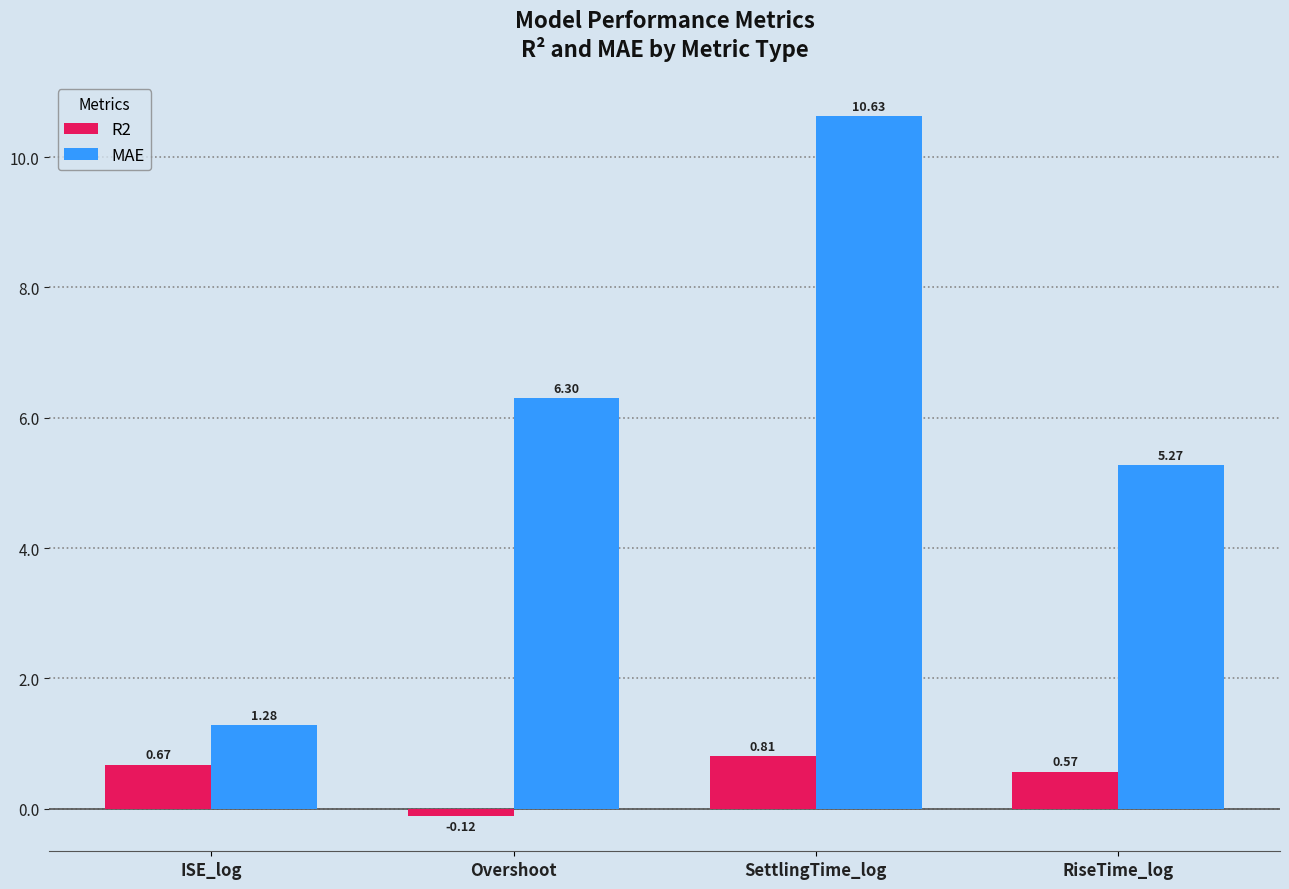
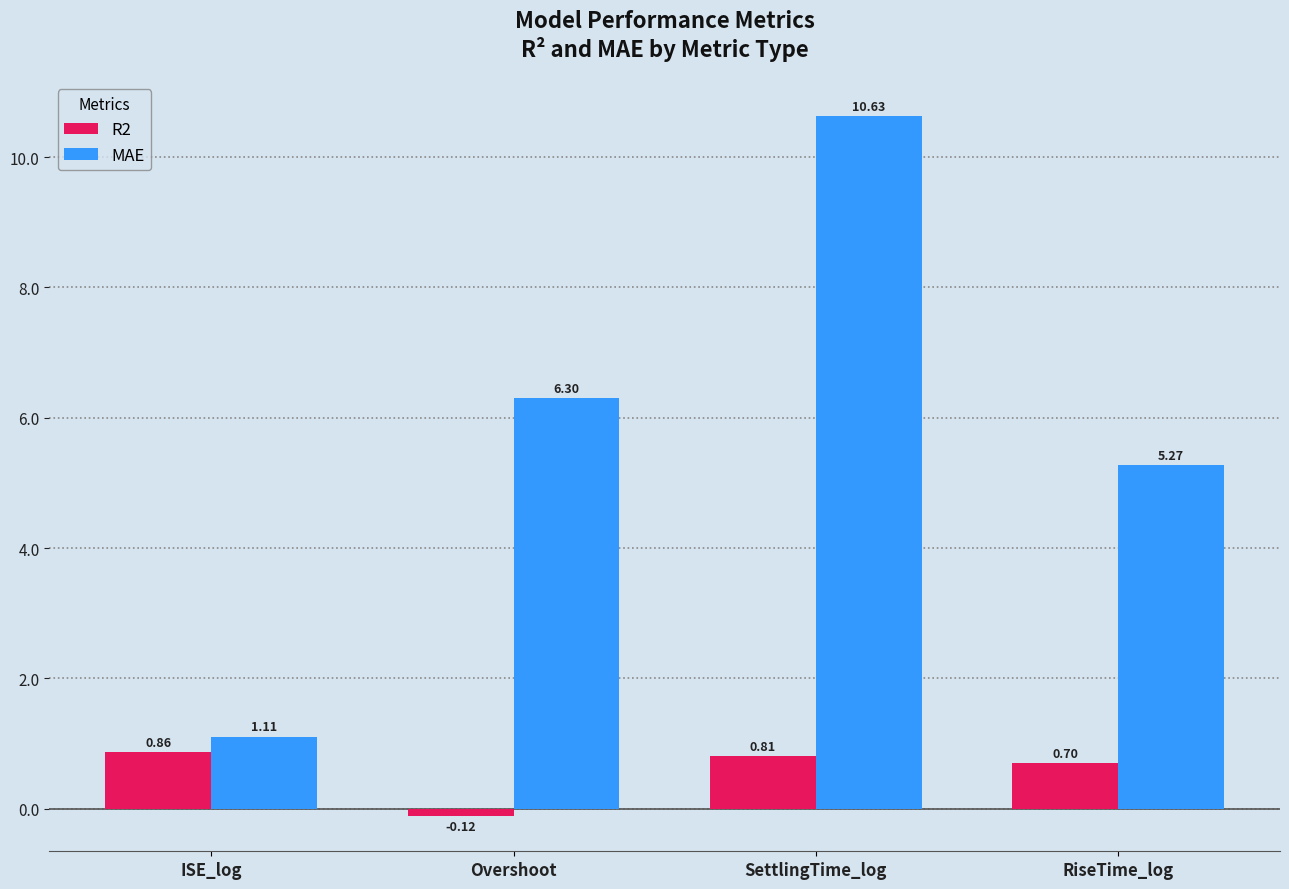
  {
    "R2": {
-     "ISE_log": 0.67,
+     "ISE_log": 0.86,
      "Overshoot": -0.12,
      "SettlingTime_log": 0.81,
-     "RiseTime_log": 0.57
+     "RiseTime_log": 0.70
    },
    "MAE": {
-     "ISE_log": 1.28,
+     "ISE_log": 1.11,
      "Overshoot": 6.30,
      "SettlingTime_log": 10.63,
      "RiseTime_log": 5.27
    }
  }
